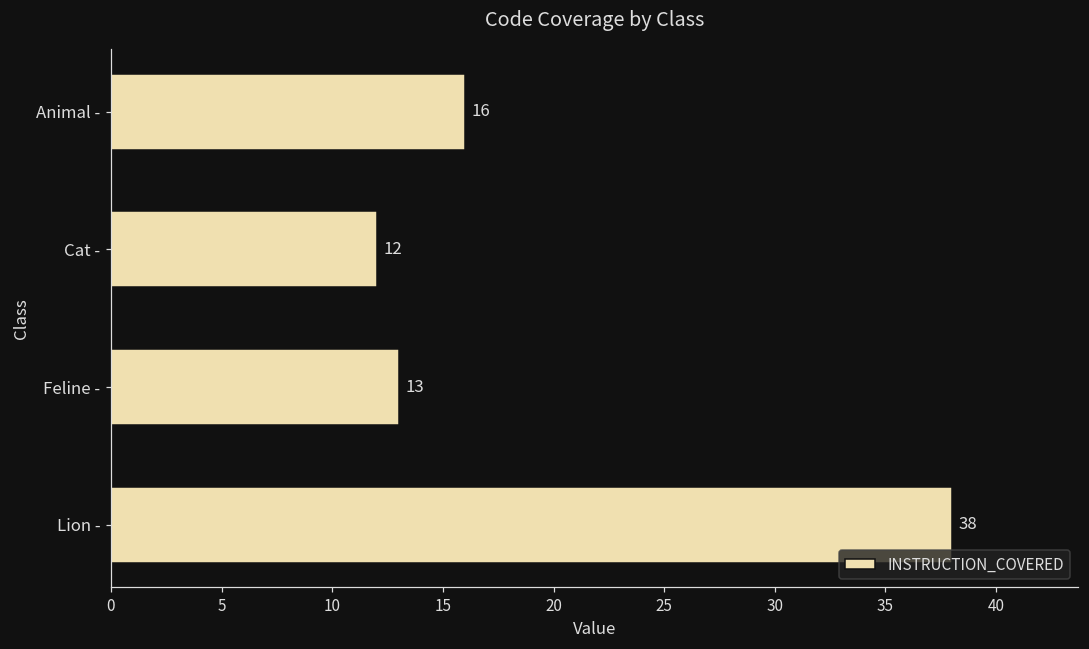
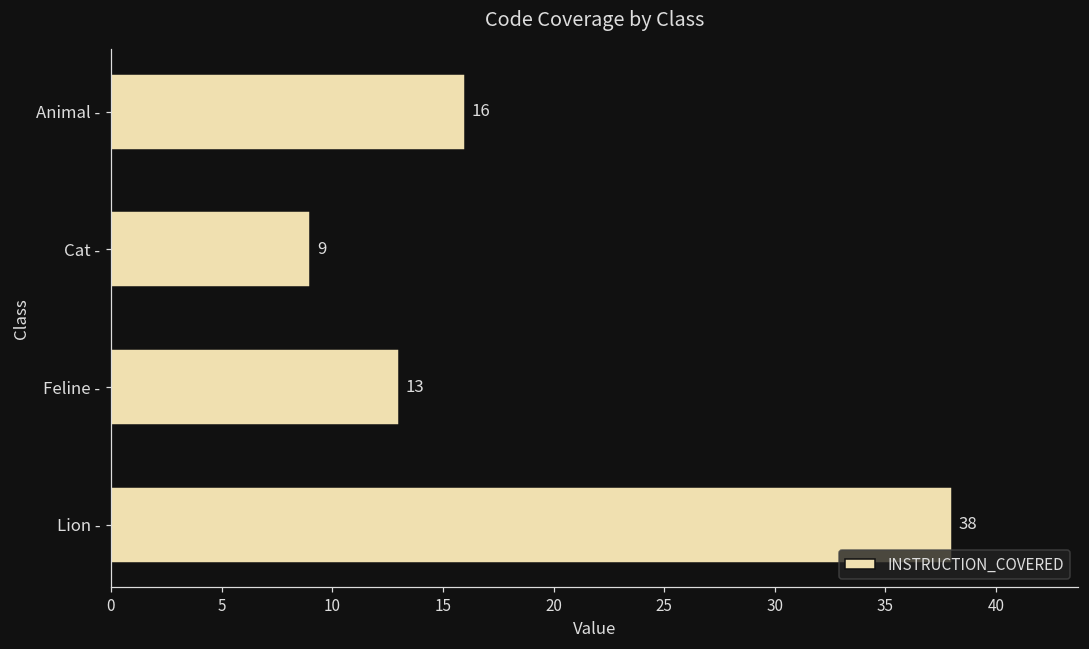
  {
    "Animal -": 16,
-   "Cat -": 12,
+   "Cat -": 9,
    "Feline -": 13,
    "Lion -": 38
  }
